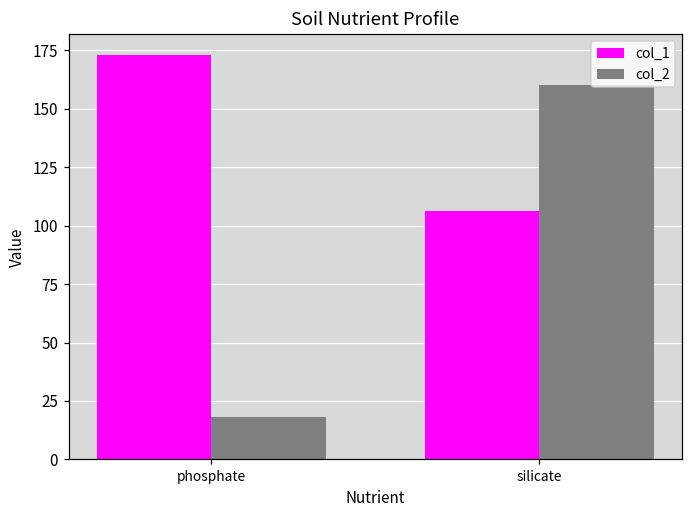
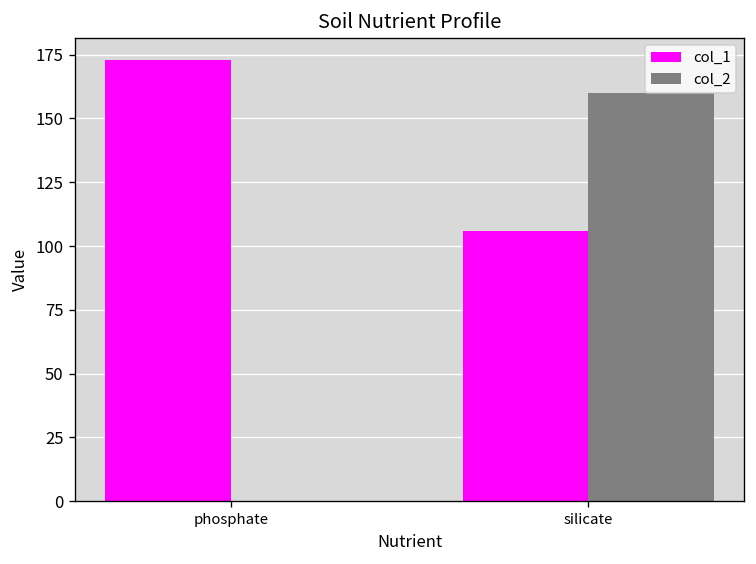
  {
    "col_1": {
      "phosphate": 173,
      "silicate": 106
    },
    "col_2": {
-     "phosphate": 18
+     "phosphate": 0
    }
  }
